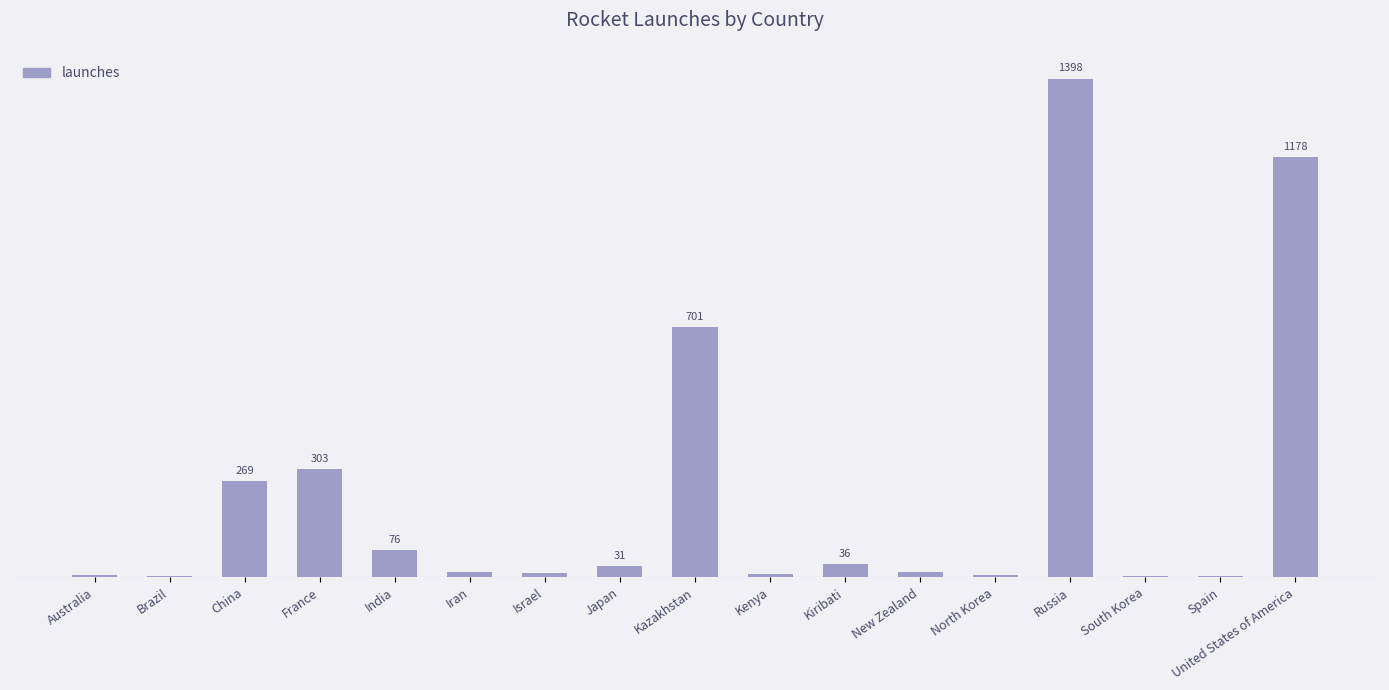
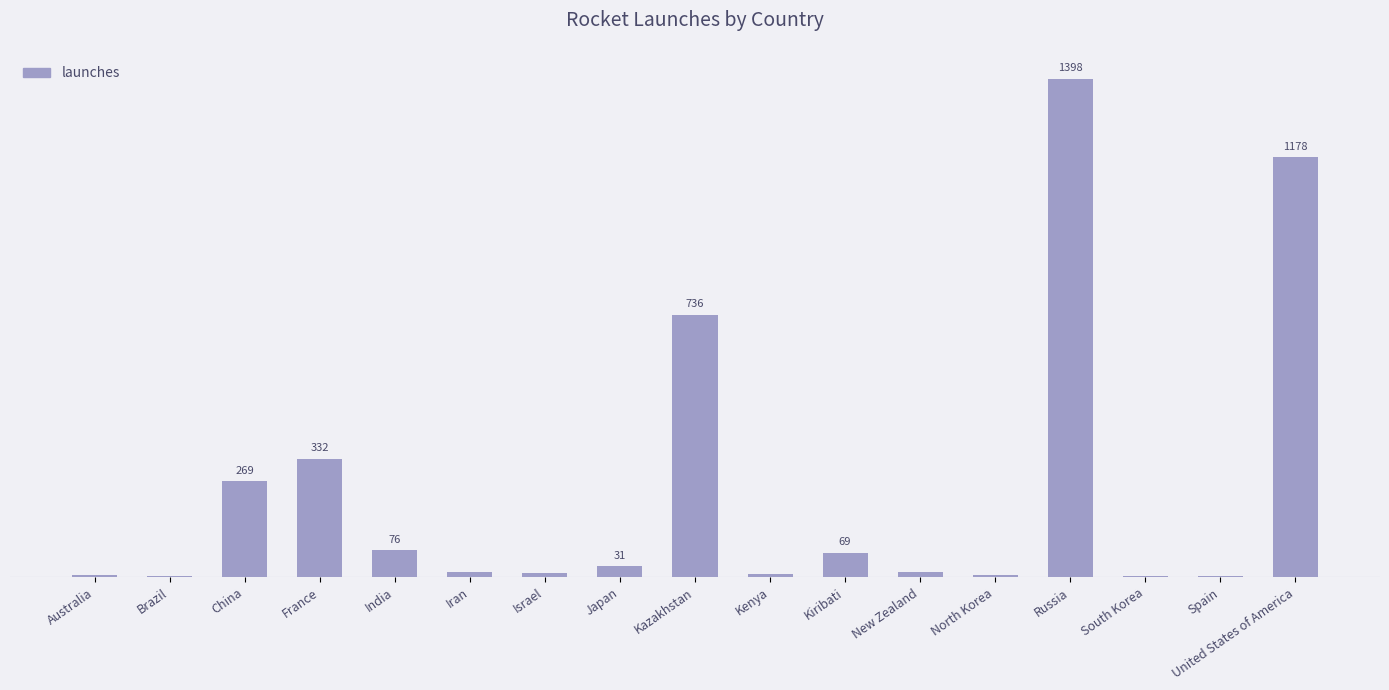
  {
    "China": 269,
-   "France": 303,
+   "France": 332,
    "India": 76,
    "Japan": 31,
-   "Kazakhstan": 701,
-   "Kiribati": 36,
+   "Kazakhstan": 736,
+   "Kiribati": 69,
    "Russia": 1398,
    "United States of America": 1178
  }
